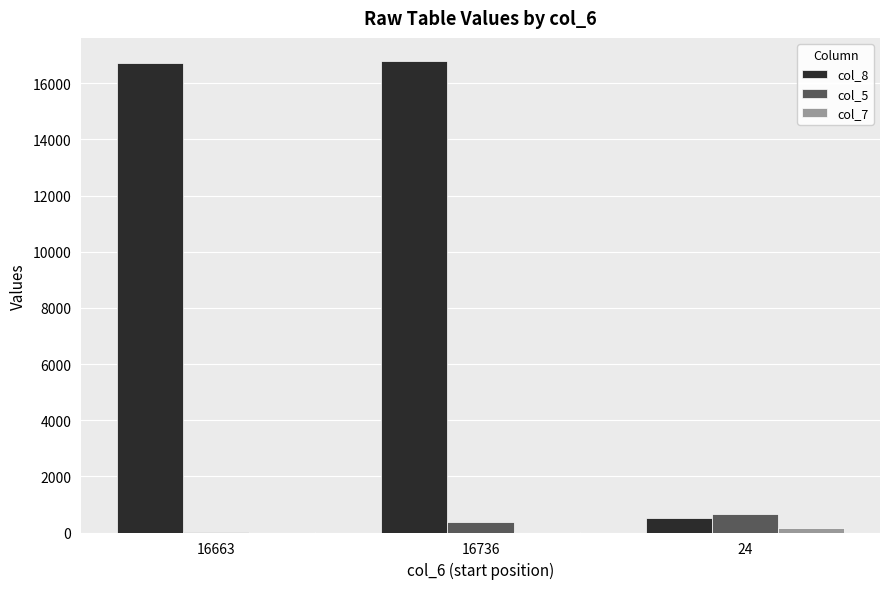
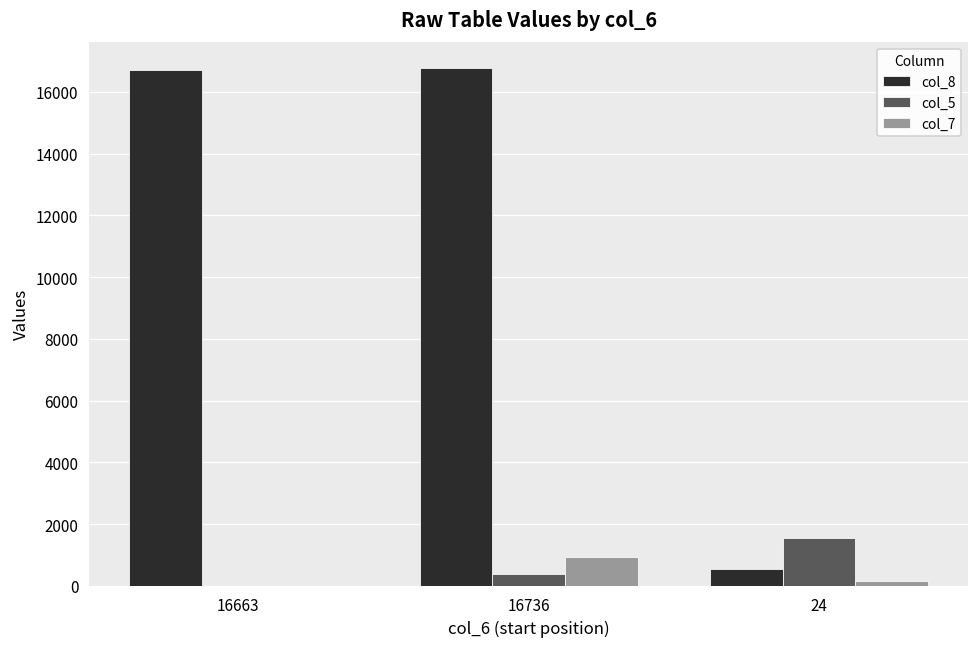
  {
    "col_8": {
      "16663": 16700,
      "16736": 16800,
      "24": 500
    },
    "col_5": {
      "16736": 400,
-     "24": 700
+     "24": 1500
    },
    "col_7": {
-     "16736": 0,
+     "16736": 900,
      "24": 100
    }
  }
